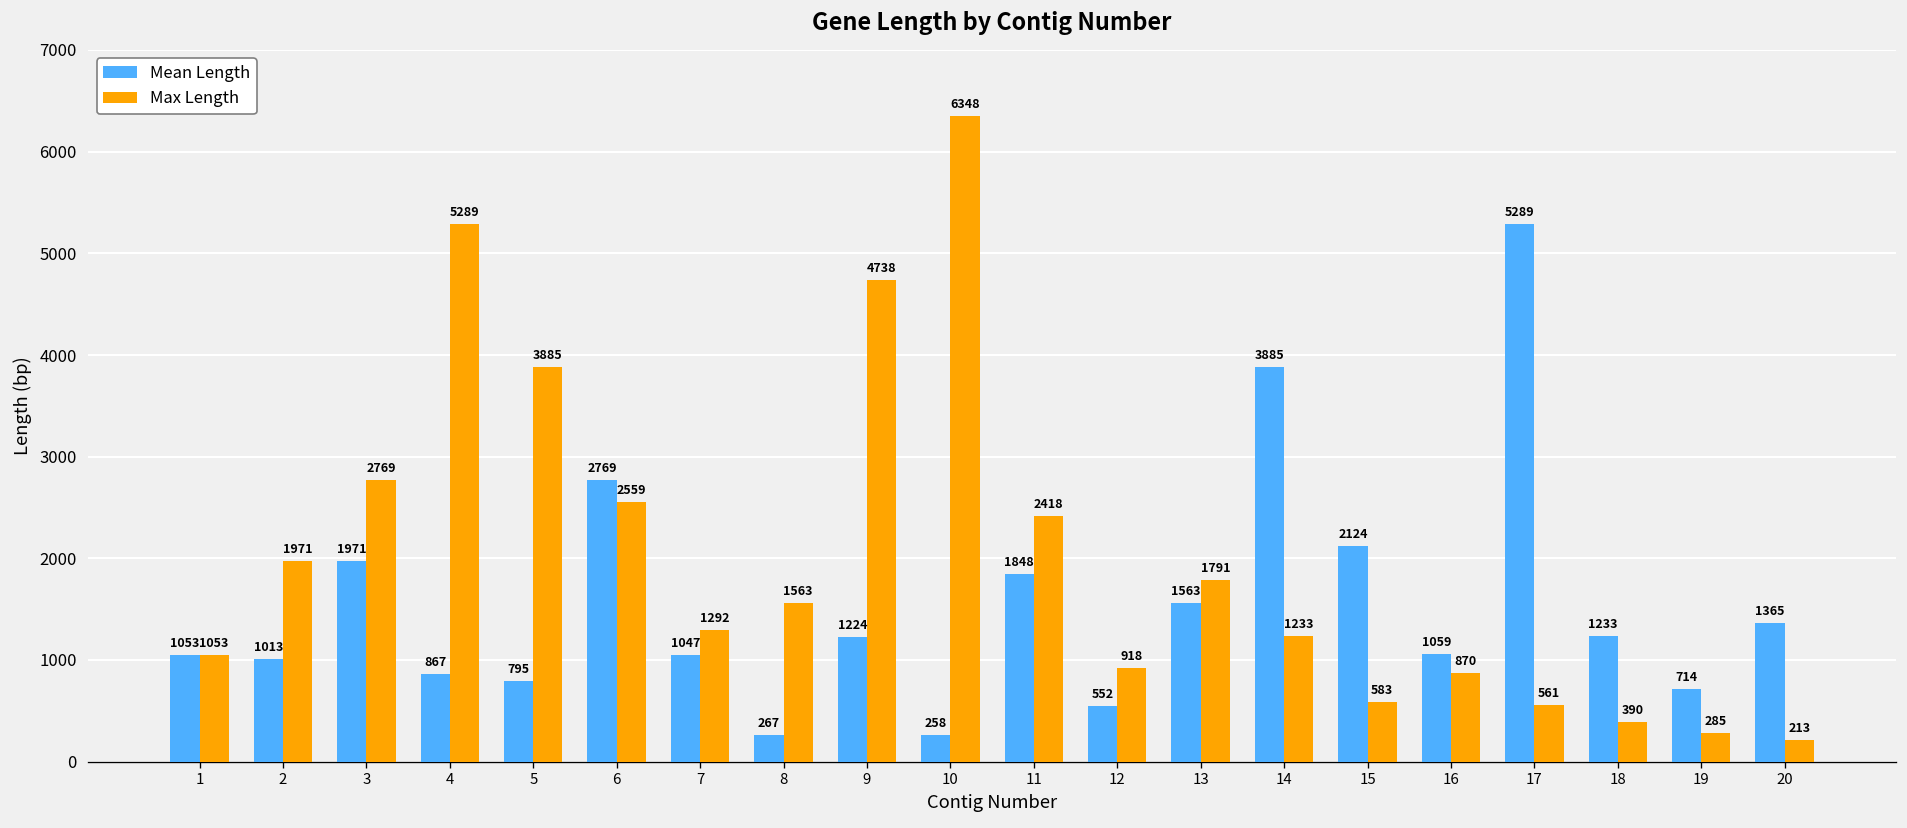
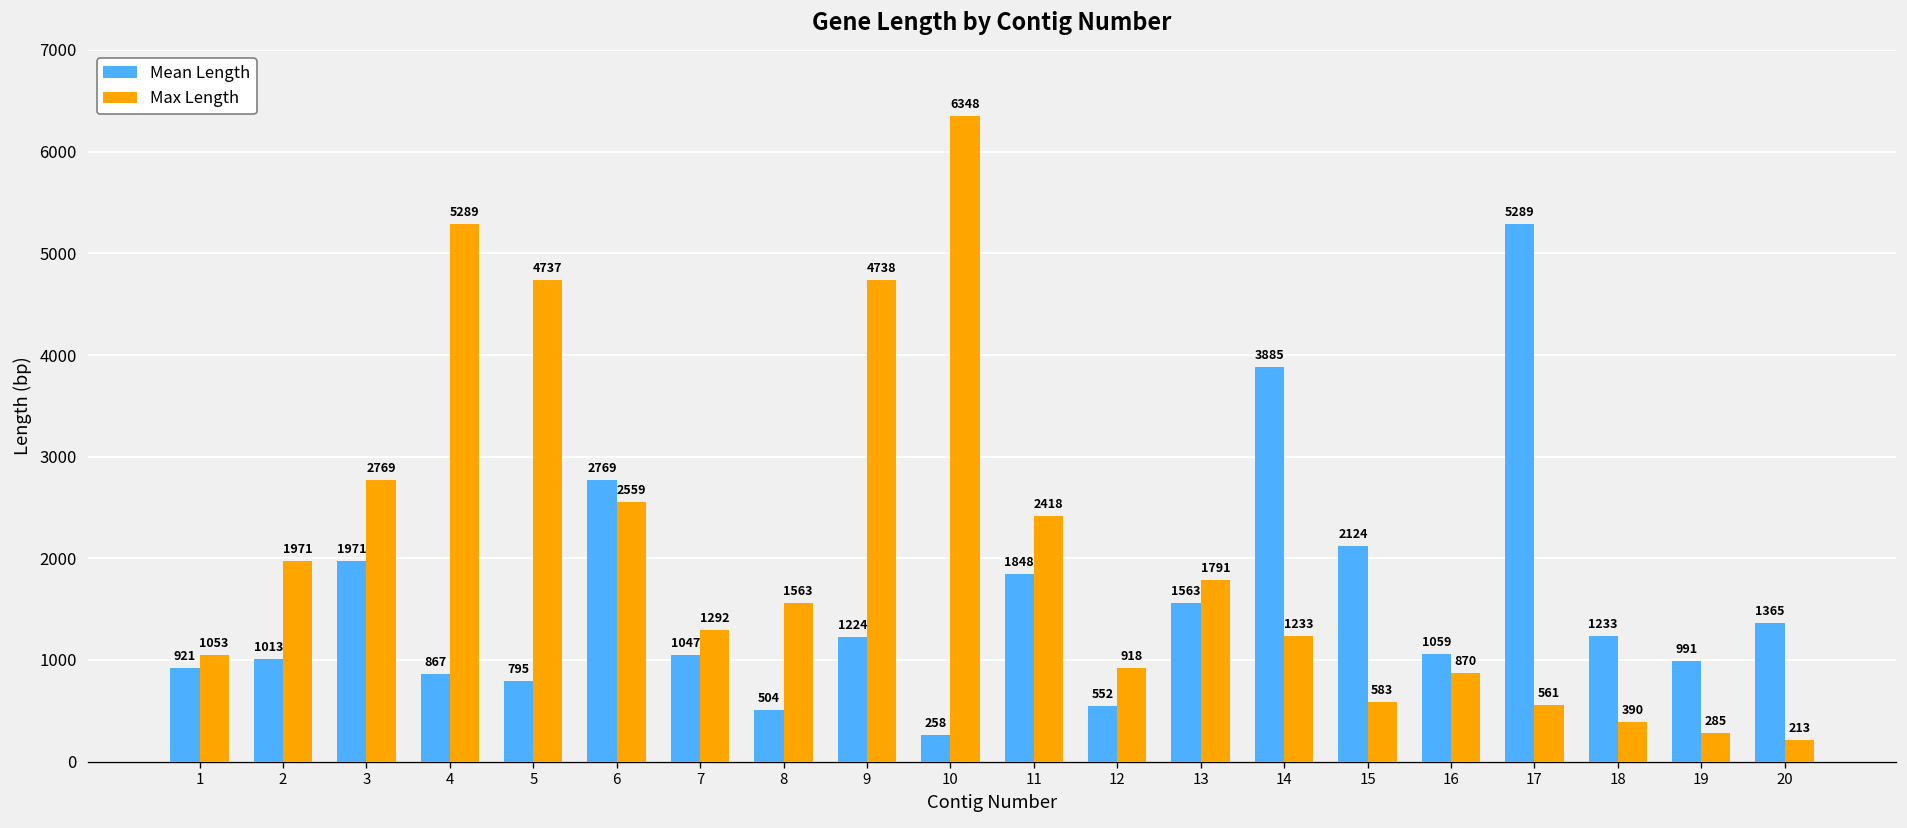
  {
    "Mean Length": {
-     "1": 1053,
+     "1": 921,
      "2": 1013,
      "3": 1971,
      "4": 867,
      "5": 795,
      "6": 2769,
      "7": 1047,
-     "8": 267,
+     "8": 504,
      "9": 1224,
      "10": 258,
      "11": 1848,
      "12": 552,
      "13": 1563,
      "14": 3885,
      "15": 2124,
      "16": 1059,
      "17": 5289,
      "18": 1233,
-     "19": 714,
+     "19": 991,
      "20": 1365
    },
    "Max Length": {
      "1": 1053,
      "2": 1971,
      "3": 2769,
      "4": 5289,
-     "5": 3885,
+     "5": 4737,
      "6": 2559,
      "7": 1292,
      "8": 1563,
      "9": 4738,
      "10": 6348,
      "11": 2418,
      "12": 918,
      "13": 1791,
      "14": 1233,
      "15": 583,
      "16": 870,
      "17": 561,
      "18": 390,
      "19": 285,
      "20": 213
    }
  }
